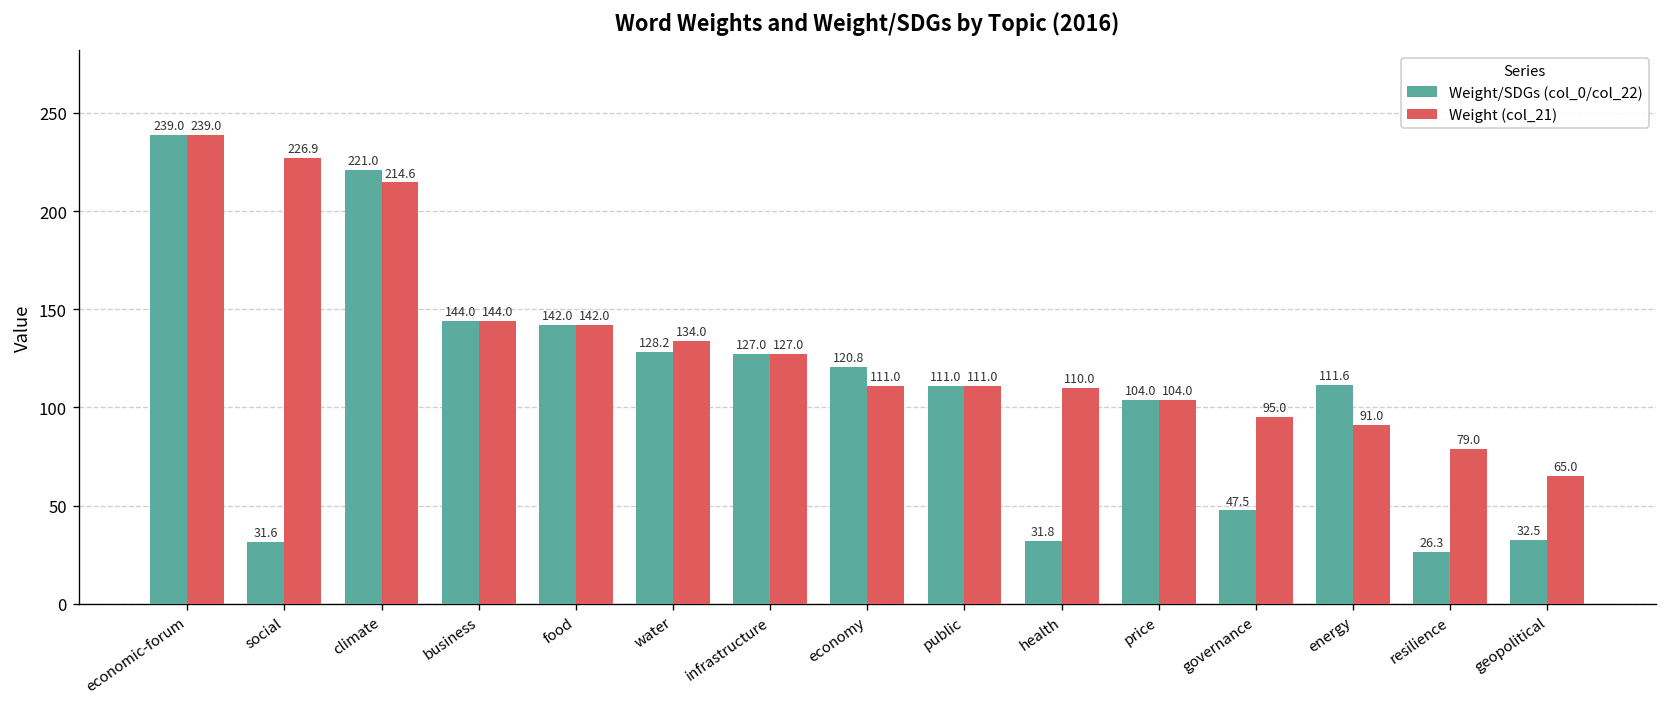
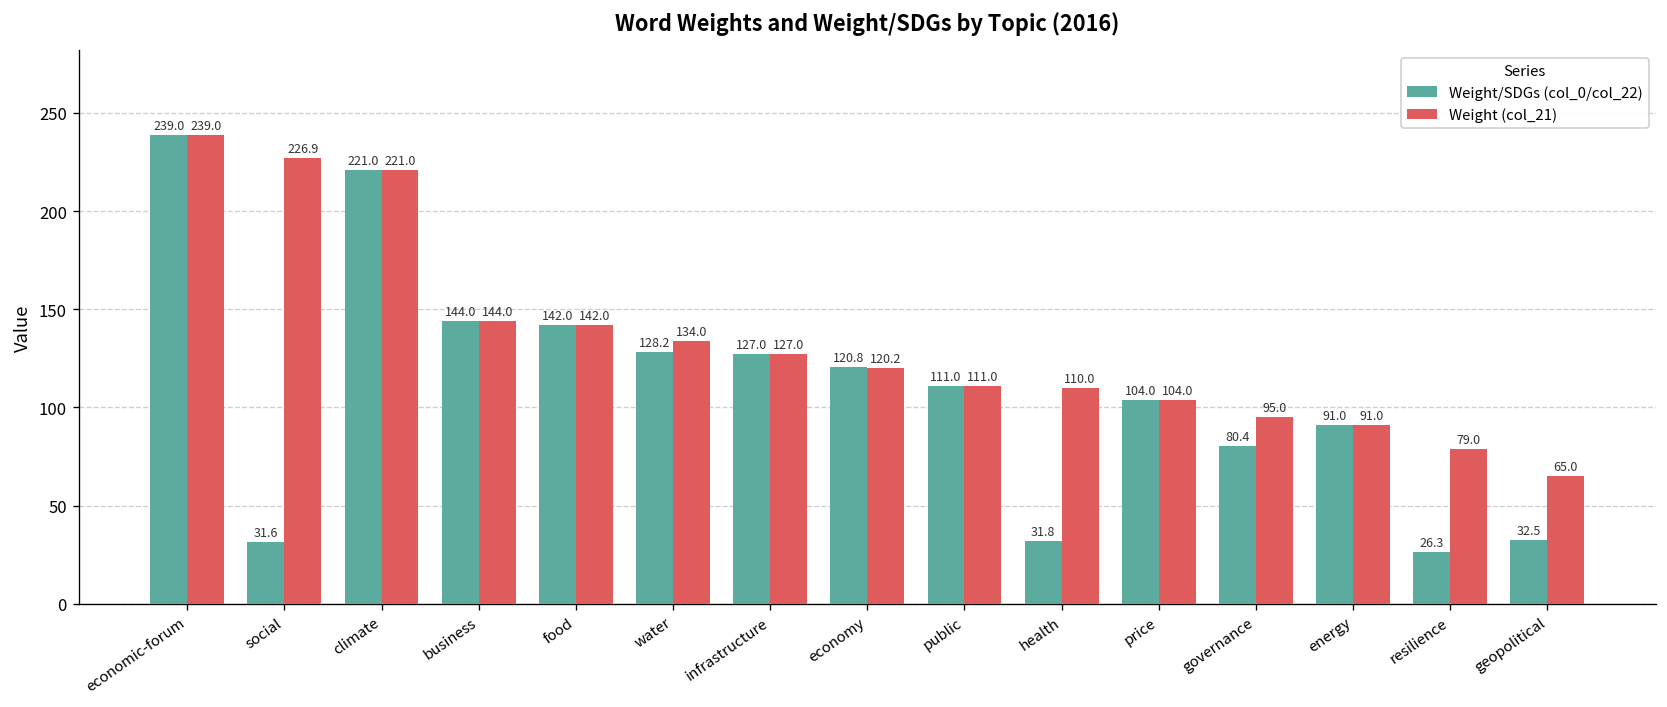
  {
    "Weight/SDGs (col_0/col_22)": {
      "economic-forum": 239.0,
      "social": 31.6,
      "climate": 221.0,
      "business": 144.0,
      "food": 142.0,
      "water": 128.2,
      "infrastructure": 127.0,
      "economy": 120.8,
      "public": 111.0,
      "health": 31.8,
      "price": 104.0,
-     "governance": 47.5,
-     "energy": 111.6,
+     "governance": 80.4,
+     "energy": 91.0,
      "resilience": 26.3,
      "geopolitical": 32.5
    },
    "Weight (col_21)": {
      "economic-forum": 239.0,
      "social": 226.9,
-     "climate": 214.6,
+     "climate": 221.0,
      "business": 144.0,
      "food": 142.0,
      "water": 134.0,
      "infrastructure": 127.0,
-     "economy": 111.0,
+     "economy": 120.2,
      "public": 111.0,
      "health": 110.0,
      "price": 104.0,
      "governance": 95.0,
      "energy": 91.0,
      "resilience": 79.0,
      "geopolitical": 65.0
    }
  }
